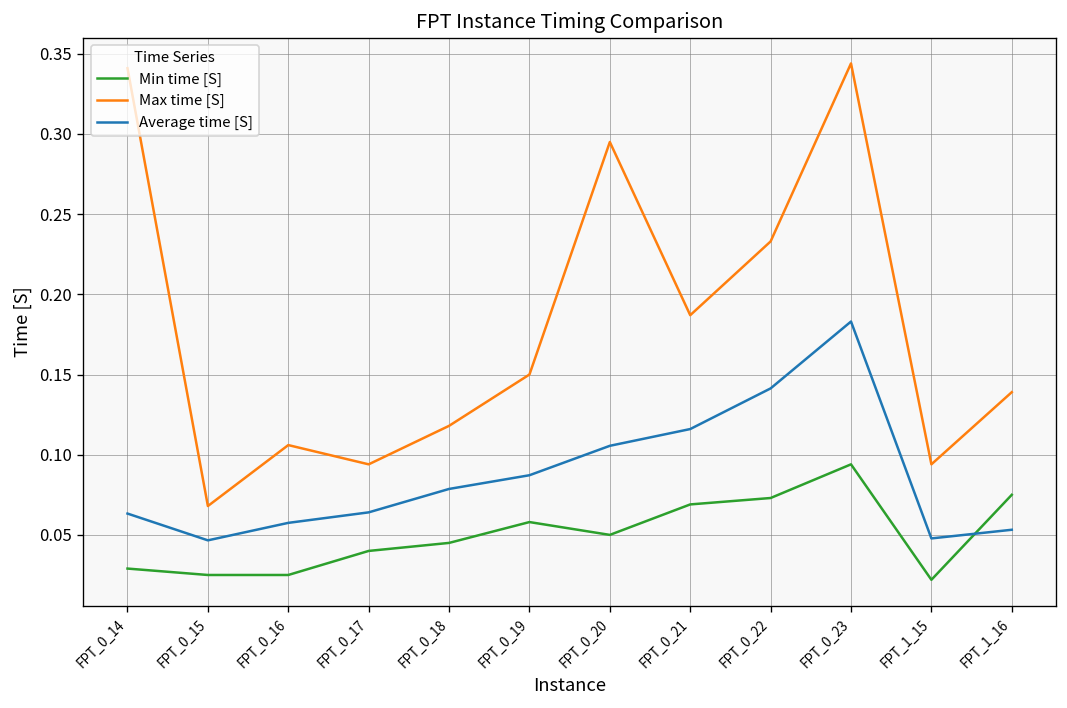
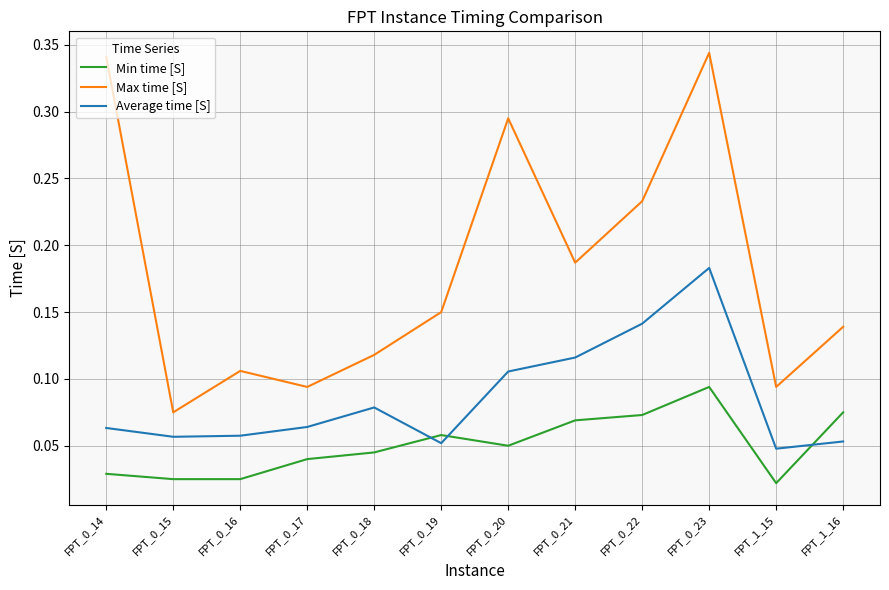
  {
    "Min time [S]": {
      "FPT_0_14": 0.029,
      "FPT_0_15": 0.025,
      "FPT_0_16": 0.025,
      "FPT_0_17": 0.040,
      "FPT_0_18": 0.045,
      "FPT_0_19": 0.058,
      "FPT_0_20": 0.050,
      "FPT_0_21": 0.069,
      "FPT_0_22": 0.073,
      "FPT_0_23": 0.094,
      "FPT_1_15": 0.022,
      "FPT_1_16": 0.075
    },
    "Max time [S]": {
-     "FPT_0_15": 0.068,
+     "FPT_0_15": 0.075,
      "FPT_0_16": 0.106,
      "FPT_0_17": 0.094,
      "FPT_0_18": 0.118,
      "FPT_0_19": 0.150,
      "FPT_0_20": 0.295,
      "FPT_0_21": 0.187,
      "FPT_0_22": 0.233,
      "FPT_0_23": 0.344,
      "FPT_1_15": 0.094,
      "FPT_1_16": 0.139
    },
    "Average time [S]": {
      "FPT_0_14": 0.063,
-     "FPT_0_15": 0.047,
+     "FPT_0_15": 0.057,
      "FPT_0_16": 0.058,
      "FPT_0_17": 0.064,
      "FPT_0_18": 0.079,
-     "FPT_0_19": 0.087,
+     "FPT_0_19": 0.052,
      "FPT_0_20": 0.106,
      "FPT_0_21": 0.116,
      "FPT_0_22": 0.141,
      "FPT_0_23": 0.183,
      "FPT_1_15": 0.048,
      "FPT_1_16": 0.053
    }
  }
